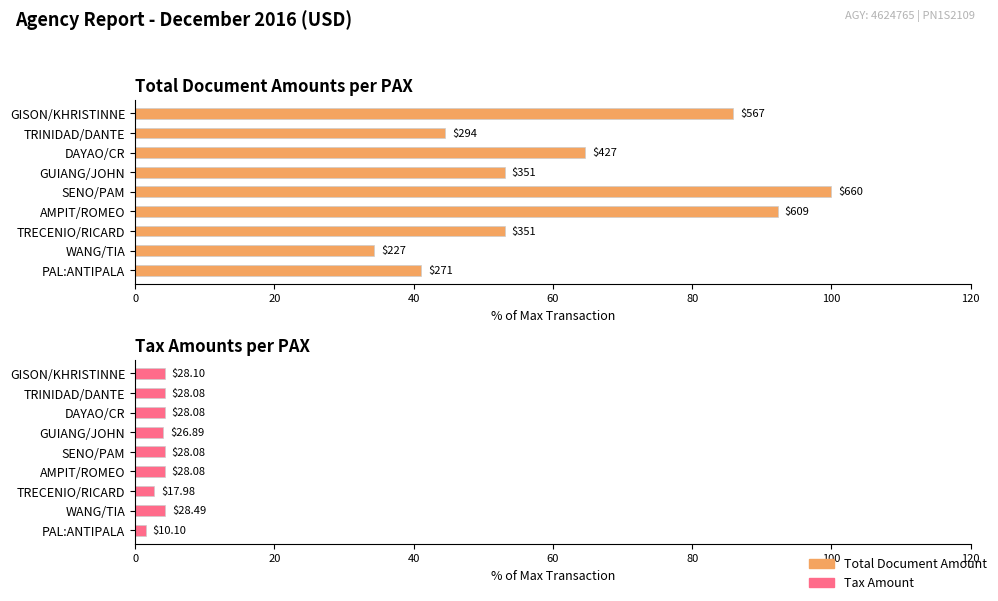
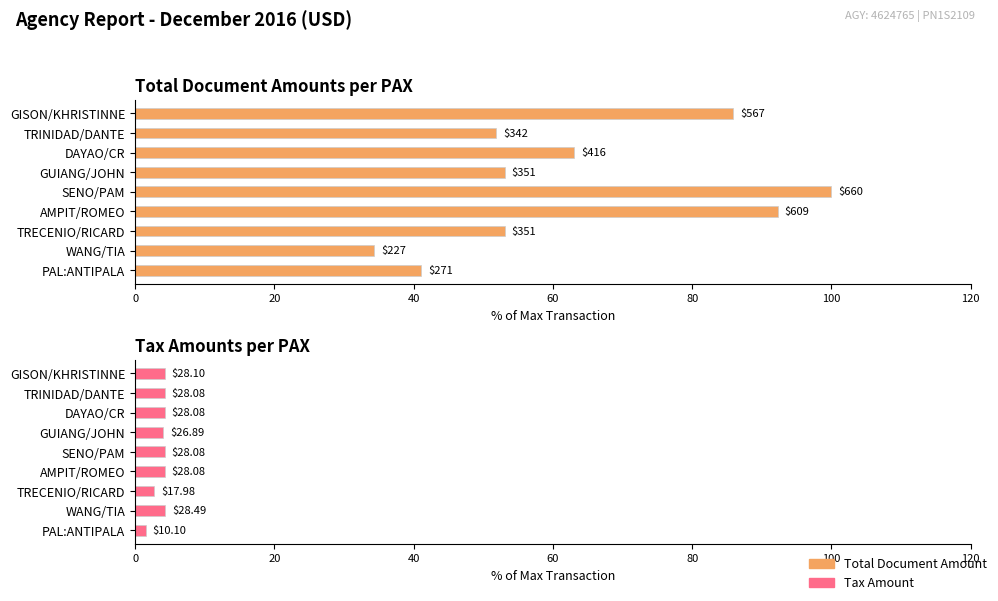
  {
    "Total Document Amounts per PAX": {
-     "TRINIDAD/DANTE": "$294",
-     "DAYAO/CR": "$427"
+     "TRINIDAD/DANTE": "$342",
+     "DAYAO/CR": "$416"
    }
  }
